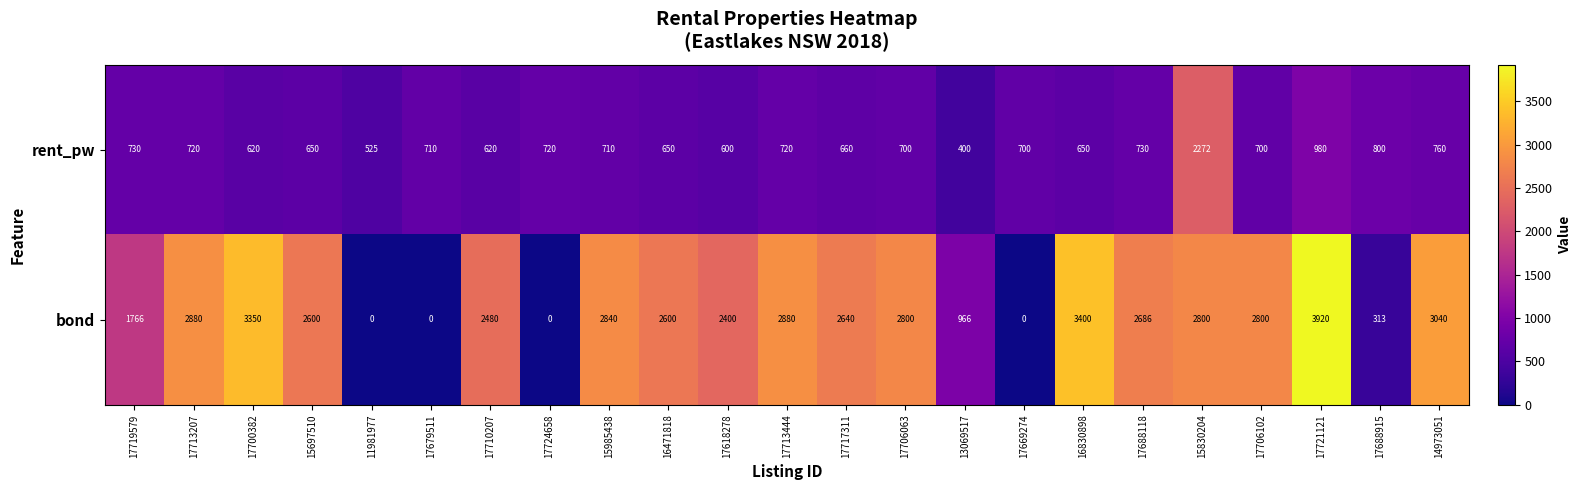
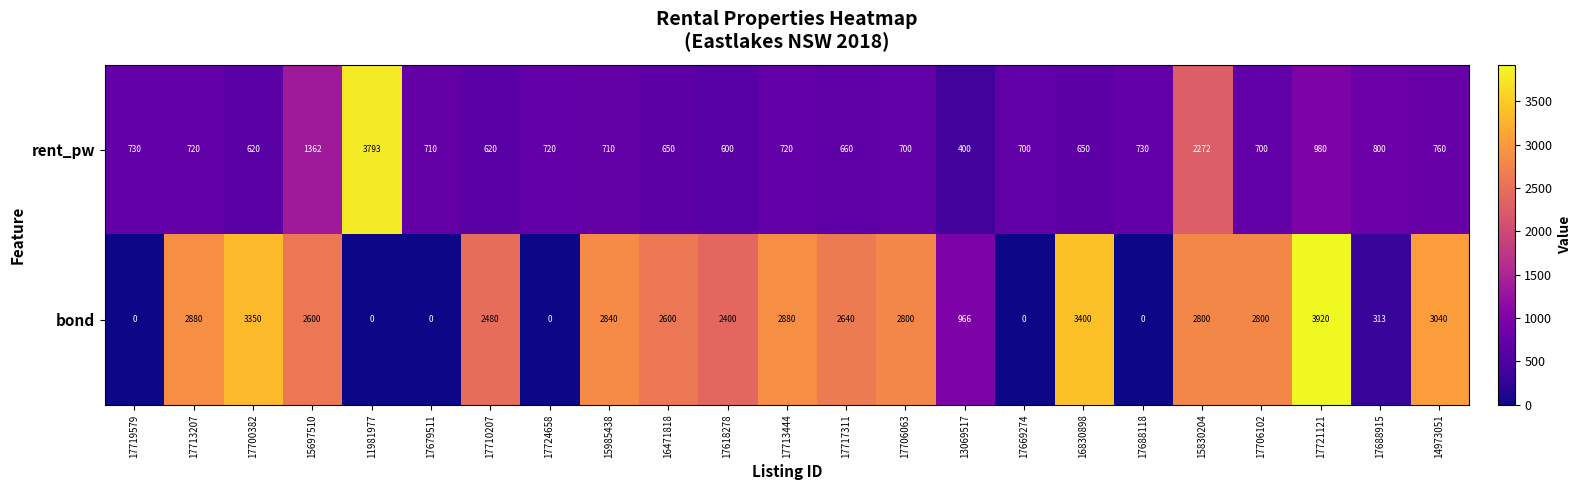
  {
    "rent_pw": {
      "17719579": 730,
      "17713207": 720,
      "17700382": 620,
-     "15697510": 650,
-     "11981977": 525,
+     "15697510": 1362,
+     "11981977": 3793,
      "17679511": 710,
      "17710207": 620,
      "17724658": 720,
      "15985438": 710,
      "16471818": 650,
      "17618278": 600,
      "17713444": 720,
      "17717311": 660,
      "17706063": 700,
      "13069517": 400,
      "17669274": 700,
      "16830898": 650,
      "17688118": 730,
      "15830204": 2272,
      "17706102": 700,
      "17721121": 980,
      "17688915": 800,
      "14973051": 760
    },
    "bond": {
-     "17719579": 1766,
+     "17719579": 0,
      "17713207": 2880,
      "17700382": 3350,
      "15697510": 2600,
      "11981977": 0,
      "17679511": 0,
      "17710207": 2480,
      "17724658": 0,
      "15985438": 2840,
      "16471818": 2600,
      "17618278": 2400,
      "17713444": 2880,
      "17717311": 2640,
      "17706063": 2800,
      "13069517": 966,
      "17669274": 0,
      "16830898": 3400,
-     "17688118": 2686,
+     "17688118": 0,
      "15830204": 2800,
      "17706102": 2800,
      "17721121": 3920,
      "17688915": 313,
      "14973051": 3040
    }
  }
